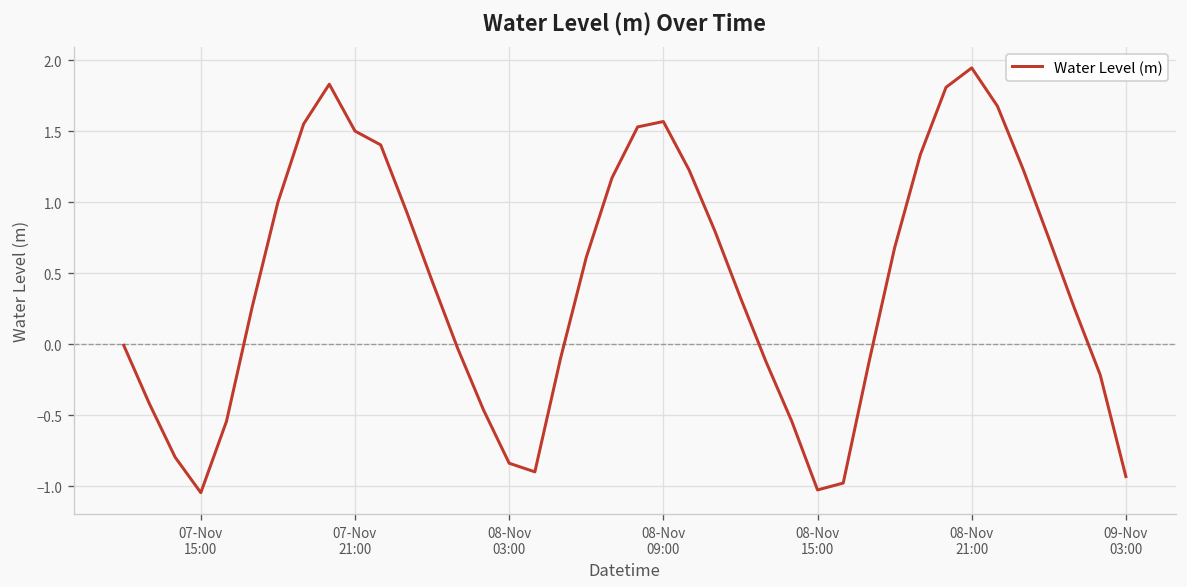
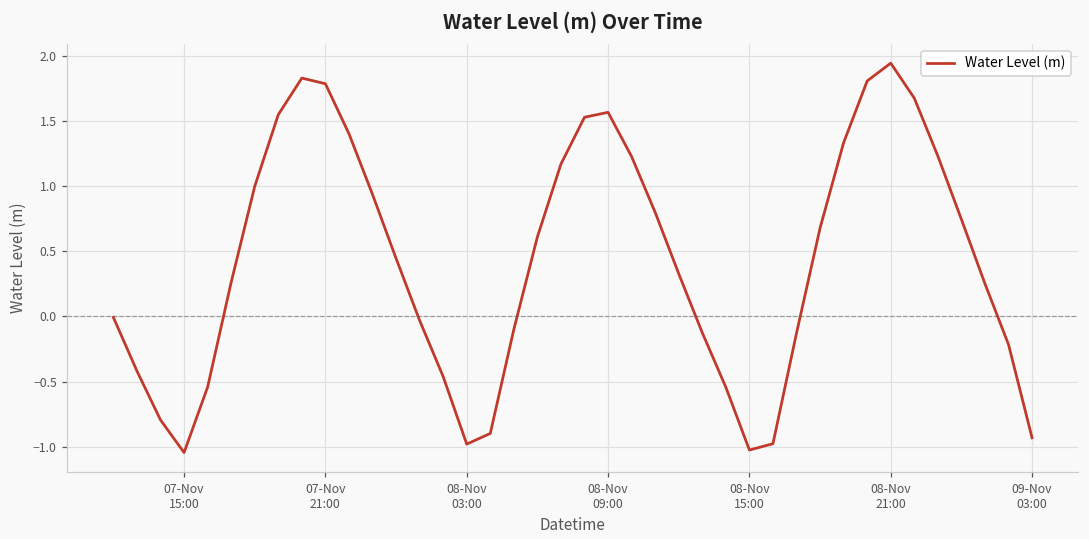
  {
    "07-Nov 15:00": -1.05,
-   "07-Nov 21:00": 1.50,
-   "08-Nov 03:00": -0.84,
+   "07-Nov 21:00": 1.79,
+   "08-Nov 03:00": -0.98,
    "08-Nov 09:00": 1.57,
    "08-Nov 15:00": -1.03,
    "08-Nov 21:00": 1.95,
    "09-Nov 03:00": -0.93
  }
